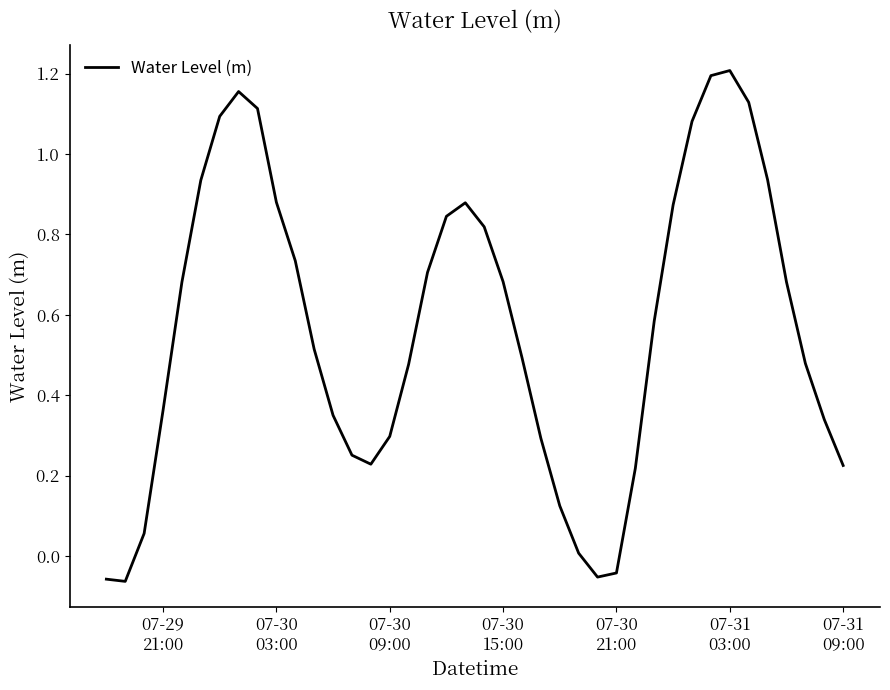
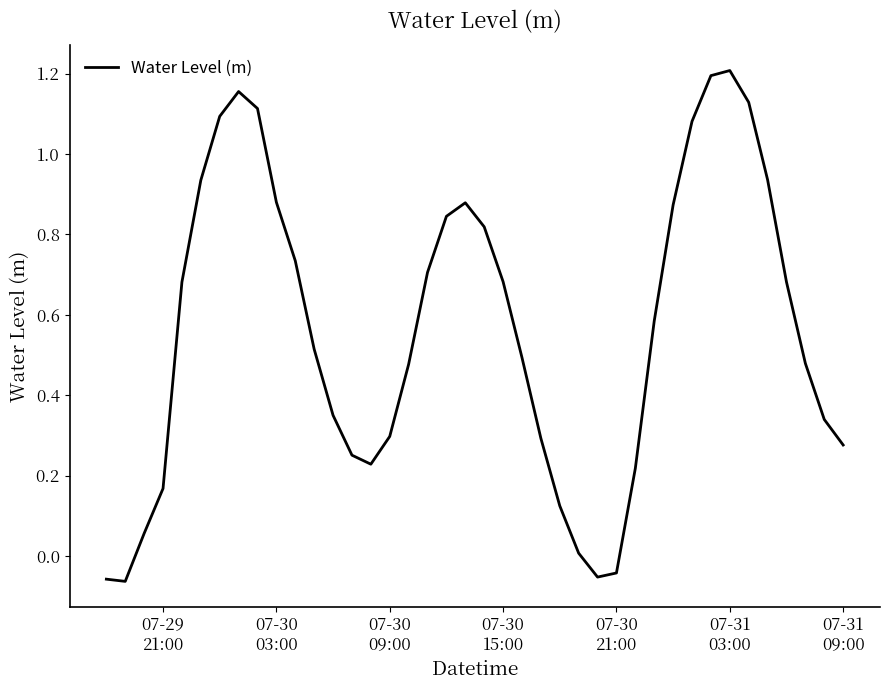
  {
-   "07-29 21:00": 0.36,
+   "07-29 21:00": 0.17,
    "07-30 03:00": 0.88,
    "07-30 09:00": 0.30,
    "07-30 15:00": 0.68,
    "07-30 21:00": -0.04,
    "07-31 03:00": 1.21,
-   "07-31 09:00": 0.23
+   "07-31 09:00": 0.28
  }
